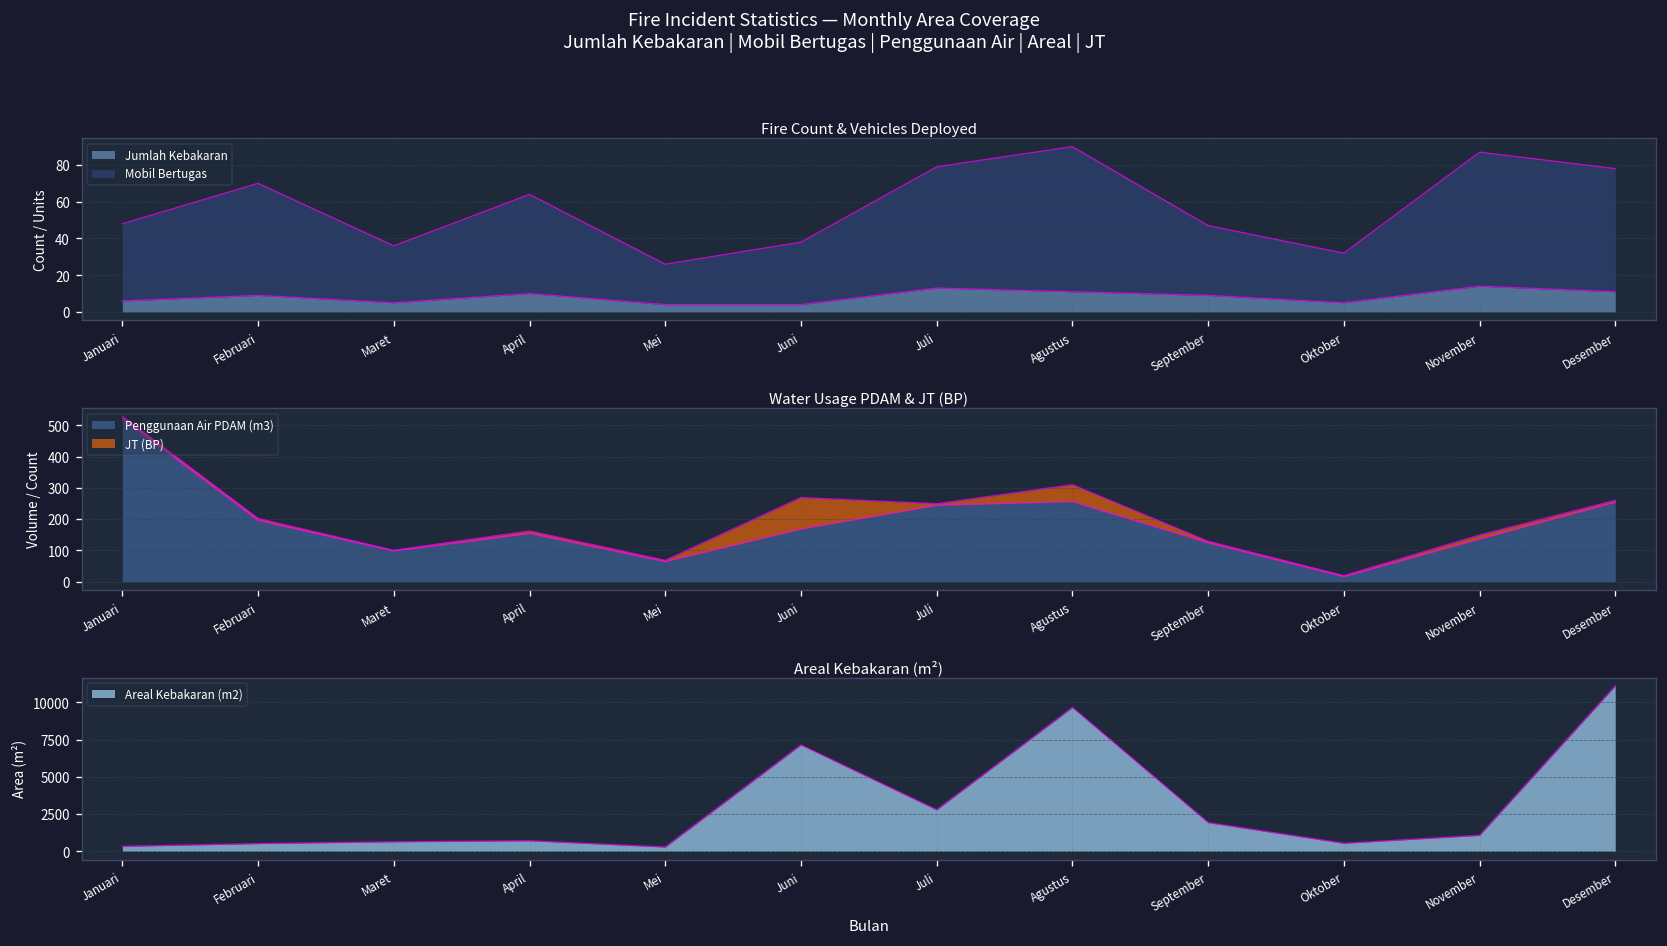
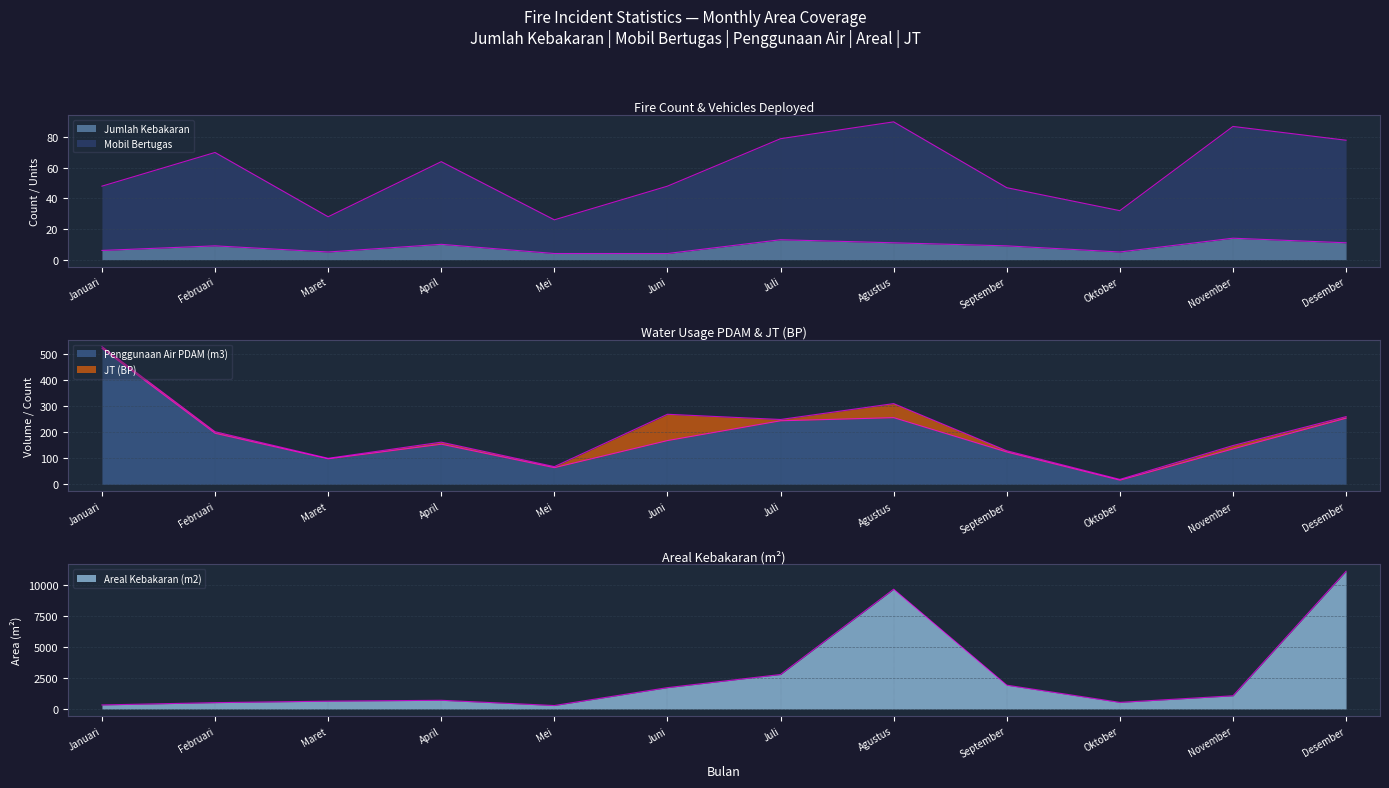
  {
    "Fire Count & Vehicles Deployed": {
      "Jumlah Kebakaran": {
        "Januari": 6,
        "Februari": 9,
        "Maret": 5,
        "April": 10,
        "Mei": 4,
        "Juni": 4,
        "Juli": 13,
        "Agustus": 11,
        "September": 9,
        "Oktober": 5,
        "November": 14,
        "Desember": 11
      },
      "Mobil Bertugas": {
        "Januari": 42,
        "Februari": 61,
-       "Maret": 31,
+       "Maret": 23,
        "April": 54,
        "Mei": 22,
-       "Juni": 34,
+       "Juni": 44,
        "Juli": 66,
        "Agustus": 79,
        "September": 38,
        "Oktober": 27,
        "November": 73,
        "Desember": 67
      }
    },
    "Water Usage PDAM & JT (BP)": {
      "Penggunaan Air PDAM (m3)": {
        "Juni": 170,
        "Agustus": 260,
        "November": 140
      }
    },
    "Areal Kebakaran (m²)": {
      "Januari": 300,
      "Februari": 500,
      "Maret": 600,
      "April": 700,
      "Mei": 300,
-     "Juni": 7100,
+     "Juni": 1700,
      "Juli": 2800,
      "Agustus": 9700,
      "September": 1900,
      "Oktober": 500,
      "November": 1100,
      "Desember": 11100
    }
  }
